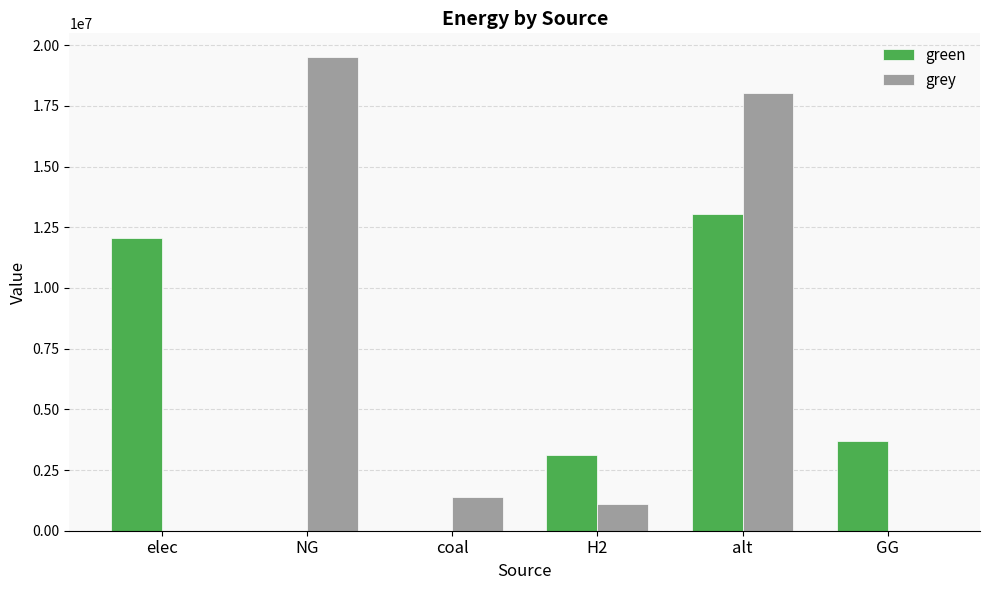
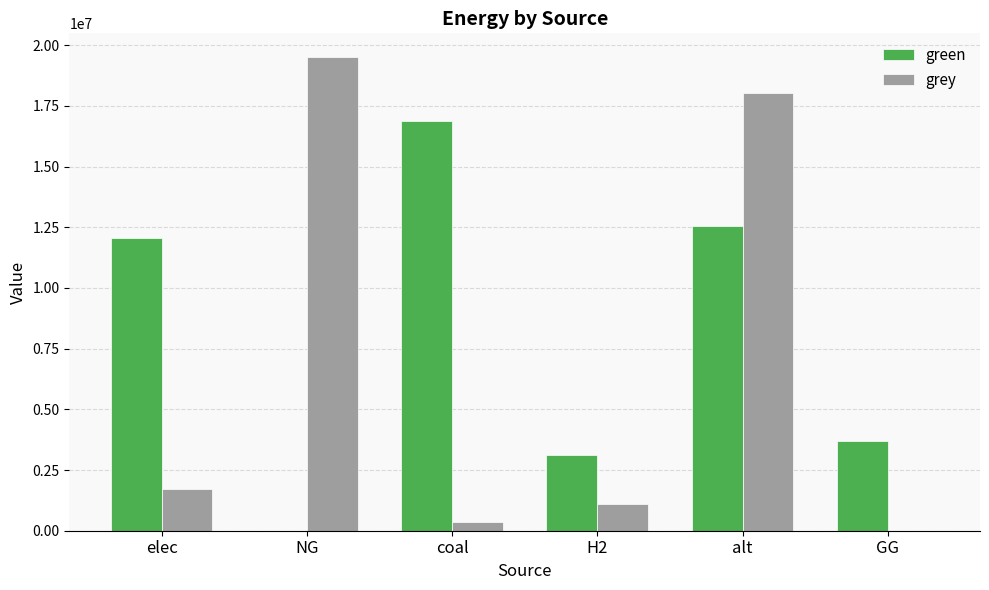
  {
    "green": {
      "elec": 12100000,
      "NG": 0,
-     "coal": 0,
+     "coal": 16900000,
      "H2": 3100000,
-     "alt": 13000000,
+     "alt": 12600000,
      "GG": 3700000
    },
    "grey": {
-     "elec": 0,
+     "elec": 1700000,
      "NG": 19500000,
-     "coal": 1400000,
+     "coal": 300000,
      "H2": 1100000,
      "alt": 18000000,
      "GG": 0
    }
  }
